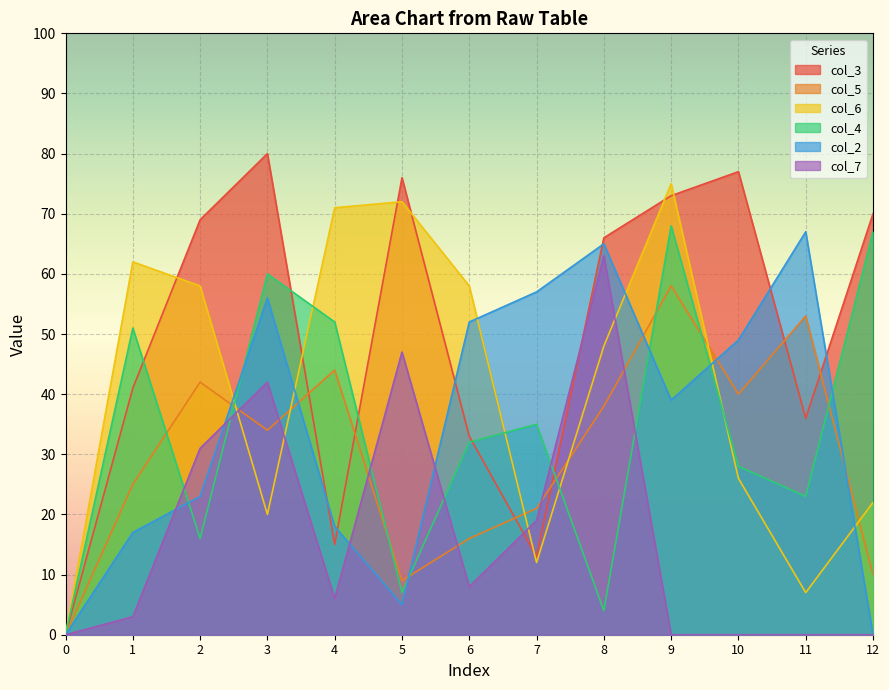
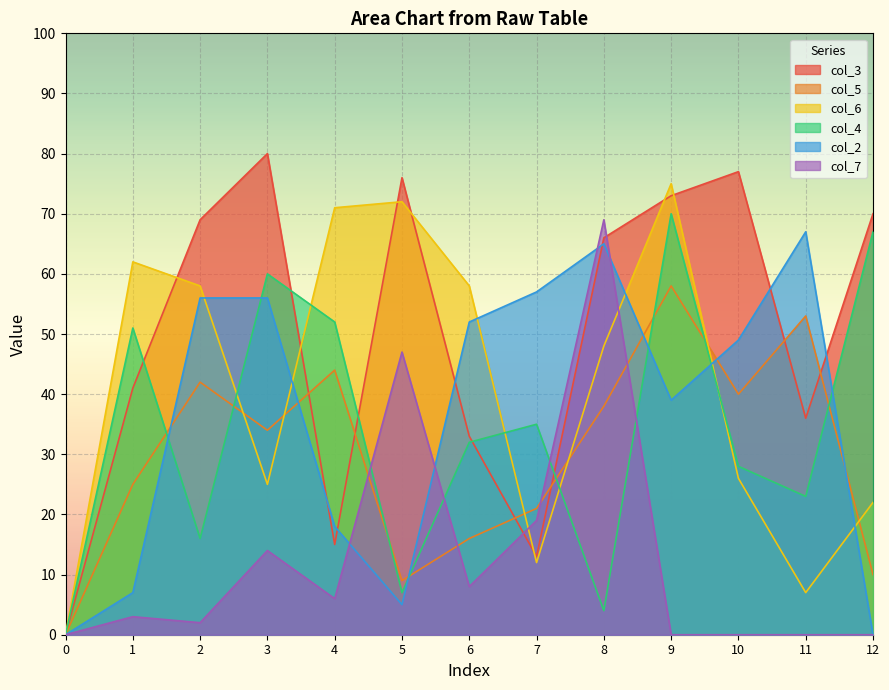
  {
    "col_6": {
      "1": 62,
      "2": 58,
-     "3": 20,
+     "3": 25,
      "4": 71,
      "5": 72,
      "6": 58,
      "7": 12,
      "8": 48,
      "9": 75,
      "10": 26,
      "11": 7,
      "12": 22
    },
    "col_4": {
      "1": 51,
      "2": 16,
      "3": 60,
      "4": 52,
      "5": 7,
      "6": 32,
      "7": 35,
      "8": 4,
-     "9": 68,
+     "9": 70,
      "10": 28,
      "11": 23,
      "12": 67
    },
    "col_2": {
-     "1": 17,
-     "2": 23,
+     "1": 7,
+     "2": 56,
      "3": 56,
      "4": 18,
      "5": 5,
      "6": 52,
      "7": 57,
      "8": 65,
      "9": 39,
      "10": 49,
      "11": 67
    },
    "col_7": {
      "1": 3,
-     "2": 31,
-     "3": 42,
+     "2": 2,
+     "3": 14,
      "4": 6,
      "5": 47,
      "6": 8,
      "7": 19,
-     "8": 63,
+     "8": 69,
      "9": 0,
      "10": 0,
      "11": 0
    }
  }
